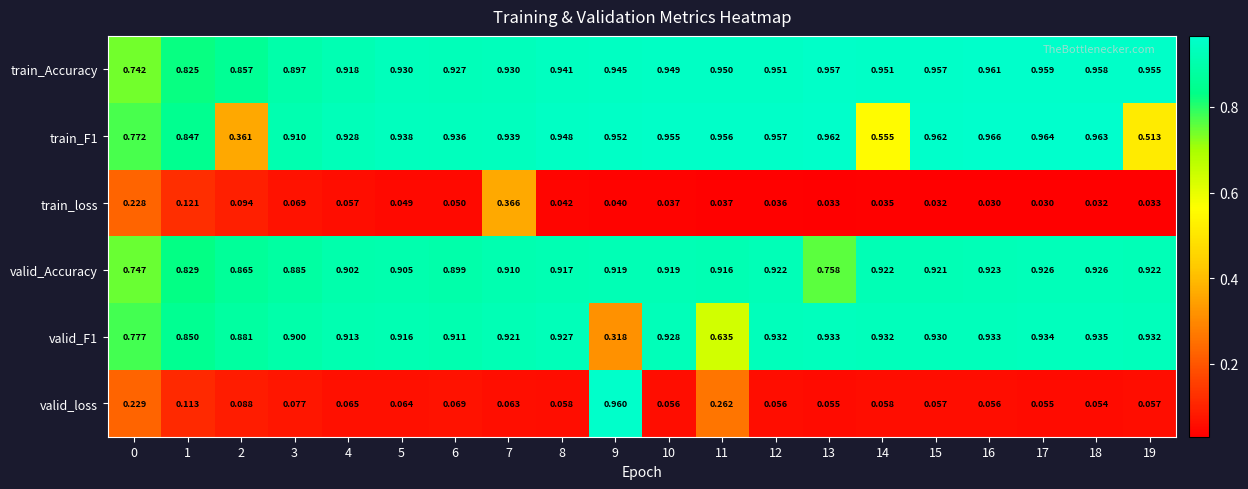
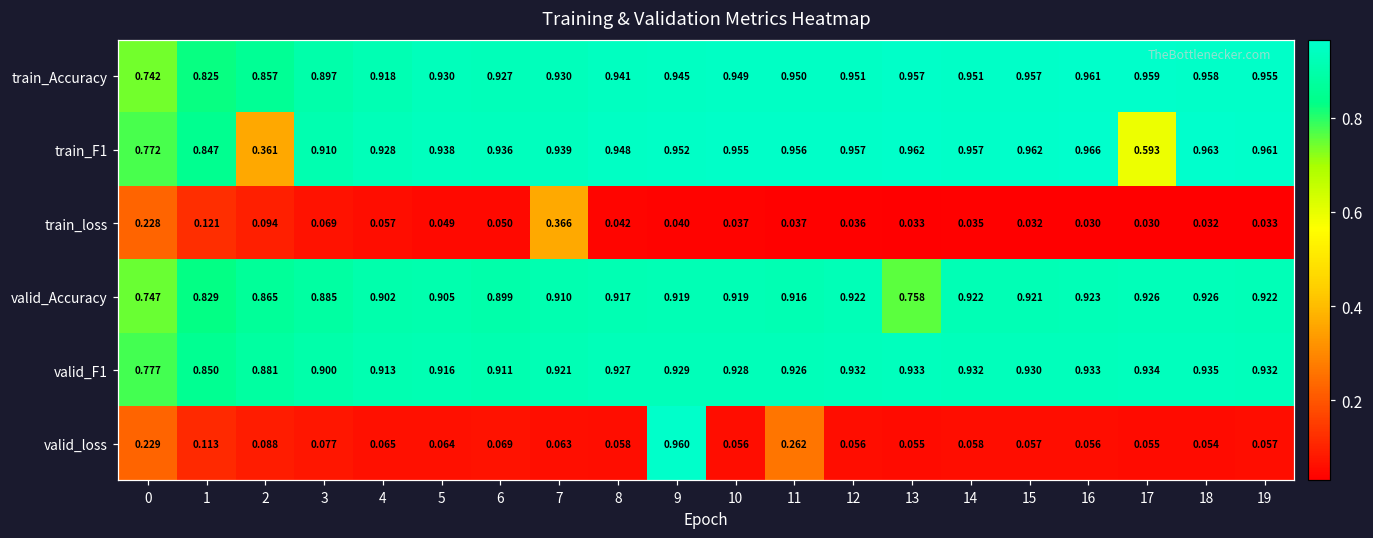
  {
    "train_Accuracy": {
      "0": 0.742,
      "1": 0.825,
      "2": 0.857,
      "3": 0.897,
      "4": 0.918,
      "5": 0.930,
      "6": 0.927,
      "7": 0.930,
      "8": 0.941,
      "9": 0.945,
      "10": 0.949,
      "11": 0.950,
      "12": 0.951,
      "13": 0.957,
      "14": 0.951,
      "15": 0.957,
      "16": 0.961,
      "17": 0.959,
      "19": 0.955
    },
    "train_F1": {
      "0": 0.772,
      "1": 0.847,
      "2": 0.361,
      "3": 0.910,
      "4": 0.928,
      "5": 0.938,
      "6": 0.936,
      "7": 0.939,
      "8": 0.948,
      "9": 0.952,
      "10": 0.955,
      "11": 0.956,
      "12": 0.957,
      "13": 0.962,
-     "14": 0.555,
+     "14": 0.957,
      "15": 0.962,
      "16": 0.966,
-     "17": 0.964,
+     "17": 0.593,
      "18": 0.963,
-     "19": 0.513
+     "19": 0.961
    },
    "train_loss": {
      "0": 0.228,
      "1": 0.121,
      "2": 0.094,
      "3": 0.069,
      "4": 0.057,
      "5": 0.049,
      "6": 0.050,
      "7": 0.366,
      "8": 0.042,
      "9": 0.040,
      "10": 0.037,
      "11": 0.037,
      "12": 0.036,
      "13": 0.033,
      "14": 0.035,
      "15": 0.032,
      "16": 0.030,
      "17": 0.030,
      "18": 0.032,
      "19": 0.033
    },
    "valid_Accuracy": {
      "0": 0.747,
      "1": 0.829,
      "2": 0.865,
      "3": 0.885,
      "4": 0.902,
      "5": 0.905,
      "6": 0.899,
      "7": 0.910,
      "8": 0.917,
      "9": 0.919,
      "10": 0.919,
      "11": 0.916,
      "12": 0.922,
      "13": 0.758,
      "14": 0.922,
      "15": 0.921,
      "16": 0.923,
      "17": 0.926,
      "18": 0.926,
      "19": 0.922
    },
    "valid_F1": {
      "0": 0.777,
      "1": 0.850,
      "2": 0.881,
      "3": 0.900,
      "4": 0.913,
      "5": 0.916,
      "6": 0.911,
      "7": 0.921,
      "8": 0.927,
-     "9": 0.318,
+     "9": 0.929,
      "10": 0.928,
-     "11": 0.635,
+     "11": 0.926,
      "12": 0.932,
      "13": 0.933,
      "14": 0.932,
      "15": 0.930,
      "16": 0.933,
      "17": 0.934,
      "18": 0.935,
      "19": 0.932
    },
    "valid_loss": {
      "0": 0.229,
      "1": 0.113,
      "2": 0.088,
      "3": 0.077,
      "4": 0.065,
      "5": 0.064,
      "6": 0.069,
      "7": 0.063,
      "8": 0.058,
      "9": 0.960,
      "10": 0.056,
      "11": 0.262,
      "12": 0.056,
      "13": 0.055,
      "14": 0.058,
      "15": 0.057,
      "16": 0.056,
      "17": 0.055,
      "18": 0.054,
      "19": 0.057
    }
  }
